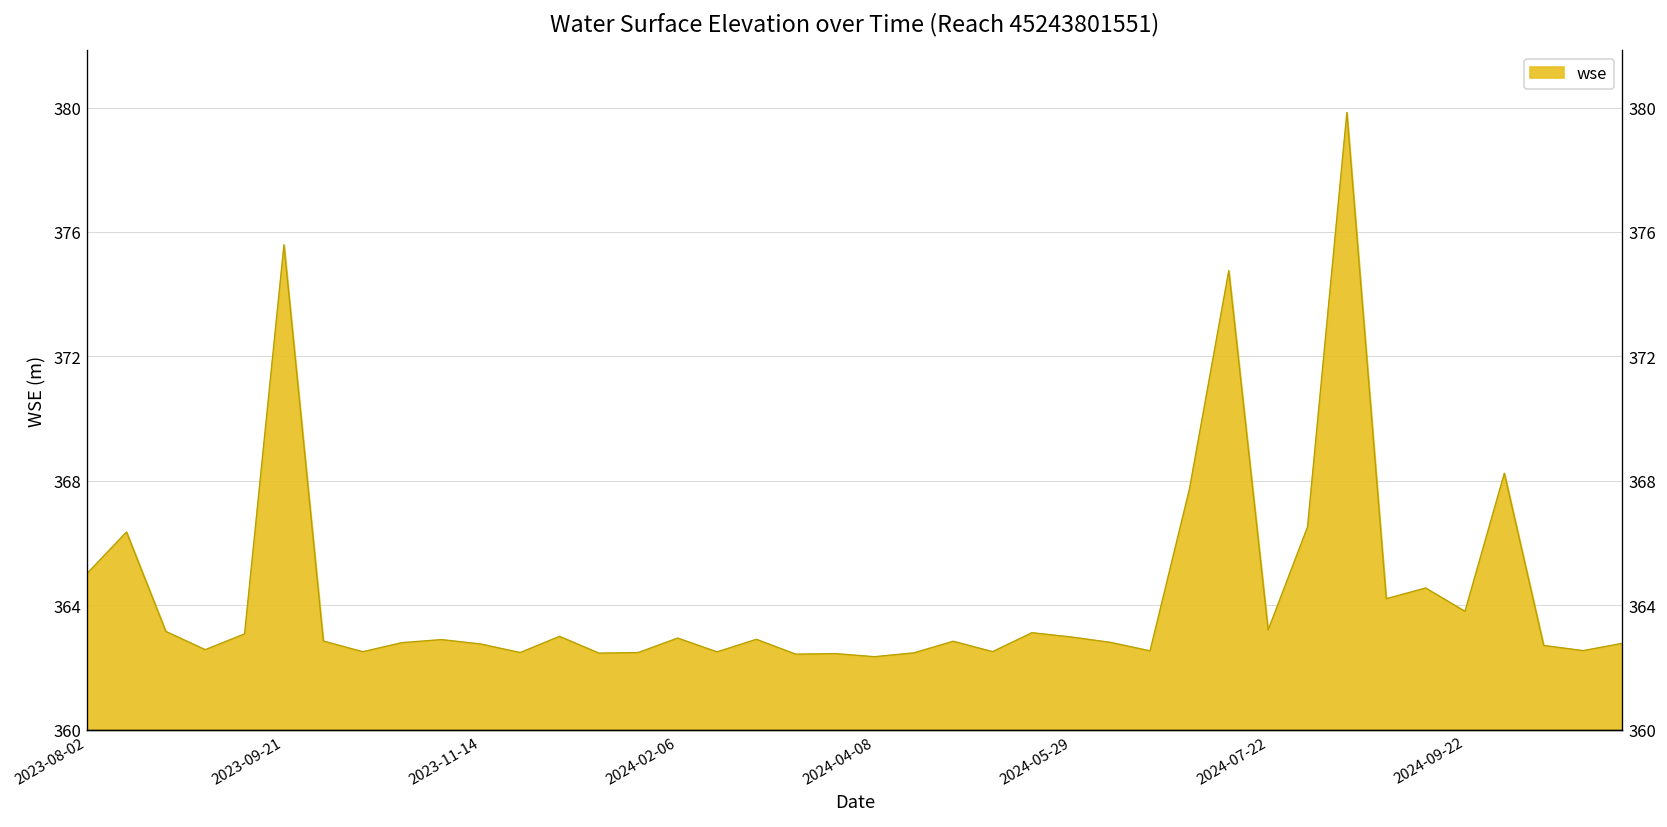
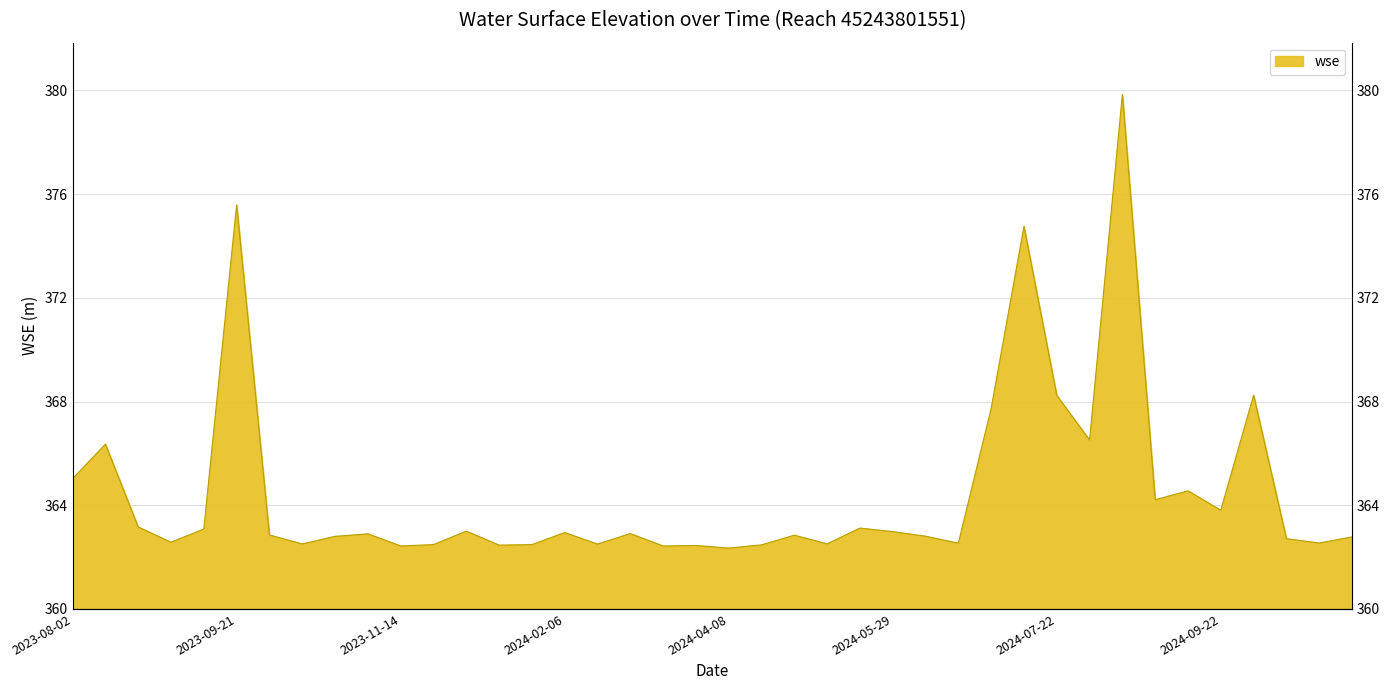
  {
    "2023-08-02": 365.0,
    "2023-09-21": 375.6,
-   "2023-11-14": 362.8,
+   "2023-11-14": 362.4,
    "2024-02-06": 362.9,
    "2024-04-08": 362.3,
    "2024-05-29": 363.0,
-   "2024-07-22": 363.2,
+   "2024-07-22": 368.2,
    "2024-09-22": 363.8
  }
